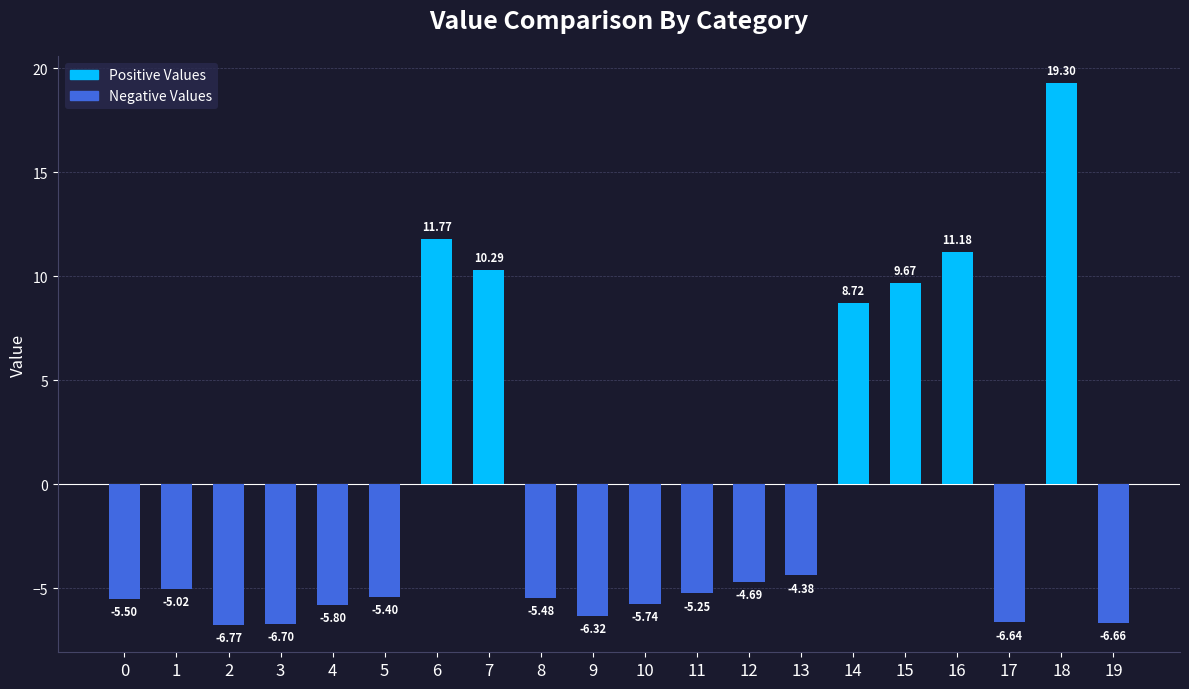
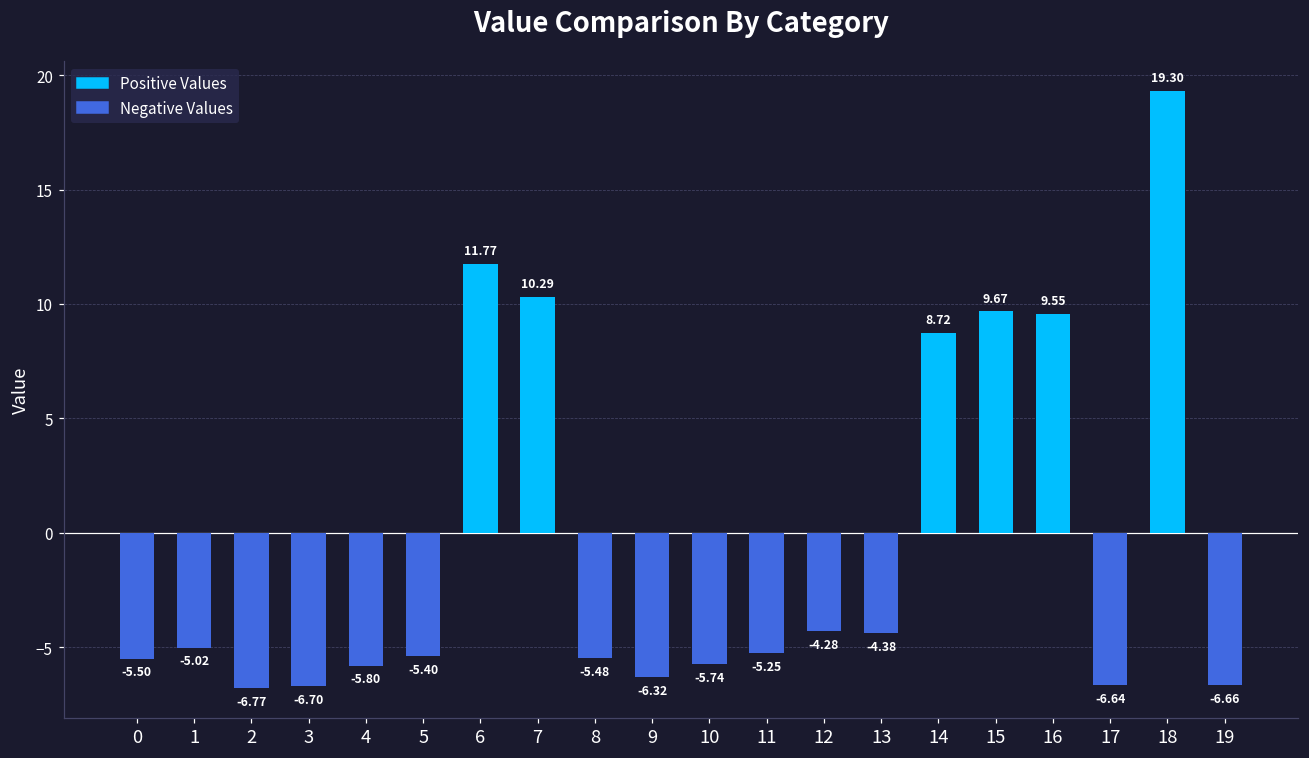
  {
    "0": -5.50,
    "1": -5.02,
    "2": -6.77,
    "3": -6.70,
    "4": -5.80,
    "5": -5.40,
    "6": 11.77,
    "7": 10.29,
    "8": -5.48,
    "9": -6.32,
    "10": -5.74,
    "11": -5.25,
-   "12": -4.69,
+   "12": -4.28,
    "13": -4.38,
    "14": 8.72,
    "15": 9.67,
-   "16": 11.18,
+   "16": 9.55,
    "17": -6.64,
    "18": 19.30,
    "19": -6.66
  }
